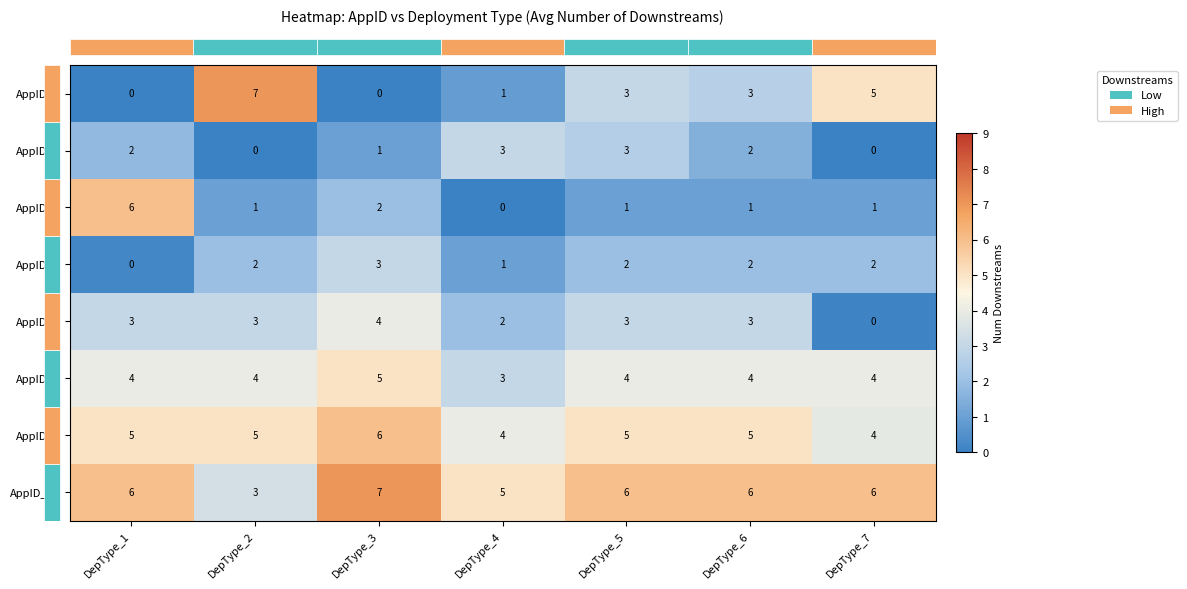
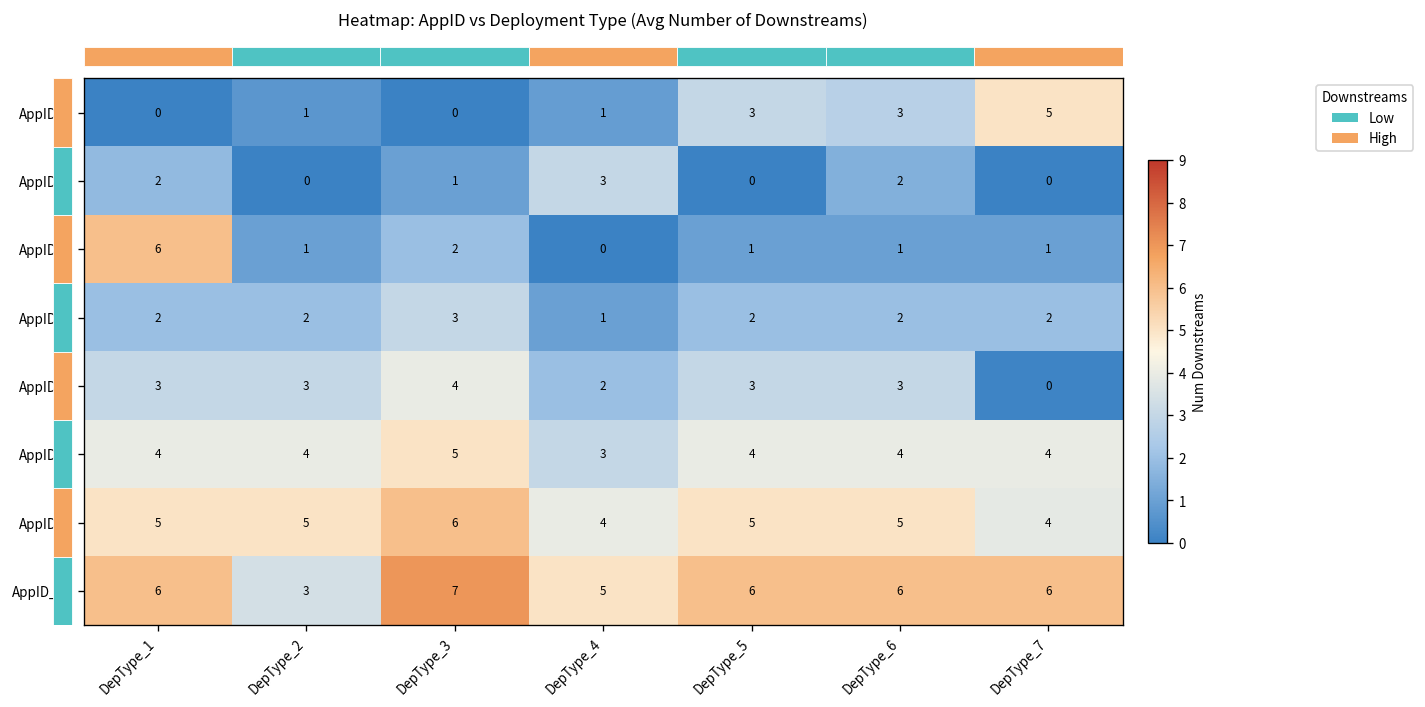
  {
    "AppID_1": {
      "DepType_1": 0,
-     "DepType_2": 7,
+     "DepType_2": 1,
      "DepType_3": 0,
      "DepType_4": 1,
      "DepType_5": 3,
      "DepType_6": 3,
      "DepType_7": 5
    },
    "AppID_2": {
      "DepType_1": 2,
      "DepType_2": 0,
      "DepType_3": 1,
      "DepType_4": 3,
-     "DepType_5": 3,
+     "DepType_5": 0,
      "DepType_6": 2,
      "DepType_7": 0
    },
    "AppID_3": {
      "DepType_1": 6,
      "DepType_2": 1,
      "DepType_3": 2,
      "DepType_4": 0,
      "DepType_5": 1,
      "DepType_6": 1,
      "DepType_7": 1
    },
    "AppID_4": {
-     "DepType_1": 0,
+     "DepType_1": 2,
      "DepType_2": 2,
      "DepType_3": 3,
      "DepType_4": 1,
      "DepType_5": 2,
      "DepType_6": 2,
      "DepType_7": 2
    },
    "AppID_5": {
      "DepType_1": 3,
      "DepType_2": 3,
      "DepType_3": 4,
      "DepType_4": 2,
      "DepType_5": 3,
      "DepType_6": 3,
      "DepType_7": 0
    },
    "AppID_6": {
      "DepType_1": 4,
      "DepType_2": 4,
      "DepType_3": 5,
      "DepType_4": 3,
      "DepType_5": 4,
      "DepType_6": 4,
      "DepType_7": 4
    },
    "AppID_7": {
      "DepType_1": 5,
      "DepType_2": 5,
      "DepType_3": 6,
      "DepType_4": 4,
      "DepType_5": 5,
      "DepType_6": 5,
      "DepType_7": 4
    },
    "AppID_10": {
      "DepType_1": 6,
      "DepType_2": 3,
      "DepType_3": 7,
      "DepType_4": 5,
      "DepType_5": 6,
      "DepType_6": 6,
      "DepType_7": 6
    }
  }
